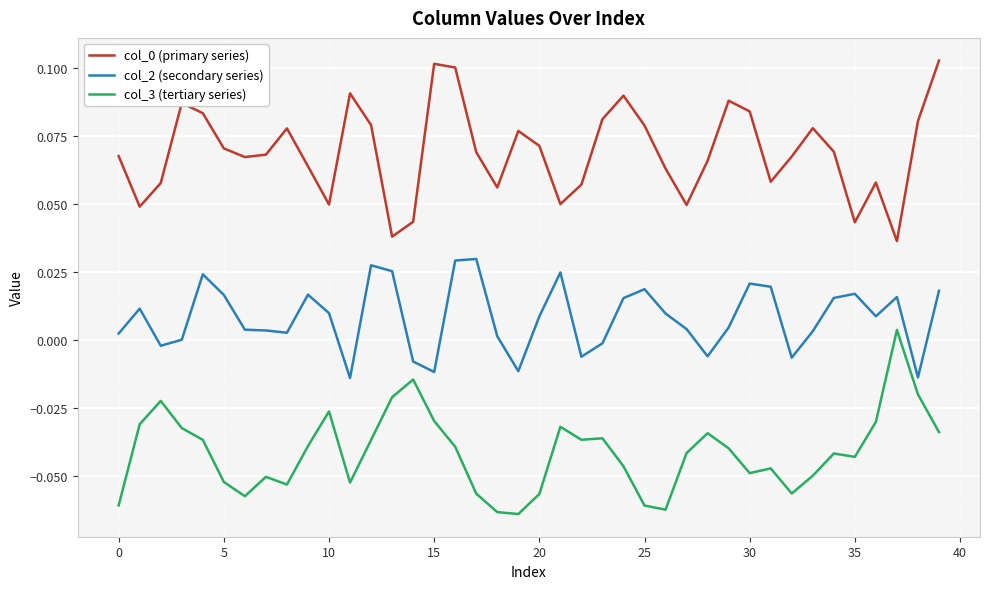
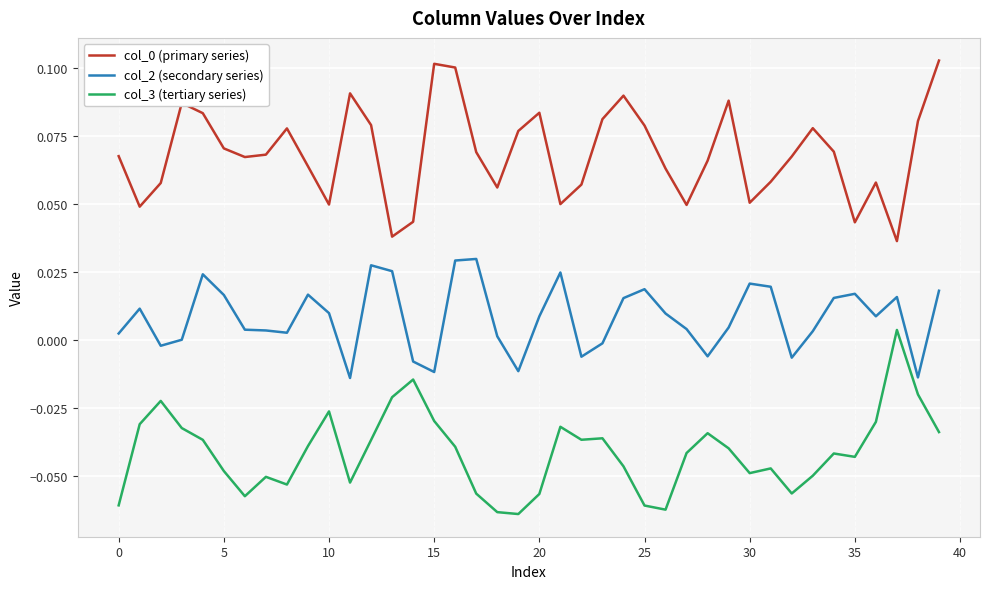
  {
    "col_0 (primary series)": {
      "0": 0.068,
      "5": 0.070,
      "10": 0.050,
      "15": 0.102,
-     "20": 0.071,
+     "20": 0.084,
      "25": 0.079,
-     "30": 0.084,
+     "30": 0.051,
      "35": 0.043
    },
    "col_2 (secondary series)": {
      "0": 0.002,
      "5": 0.017,
      "10": 0.010,
      "15": -0.012,
      "20": 0.009,
      "25": 0.019,
      "30": 0.021,
      "35": 0.017
    },
    "col_3 (tertiary series)": {
      "0": -0.061,
-     "5": -0.052,
+     "5": -0.048,
      "10": -0.026,
      "15": -0.030,
      "20": -0.057,
      "25": -0.061,
      "30": -0.049,
      "35": -0.043
    }
  }
